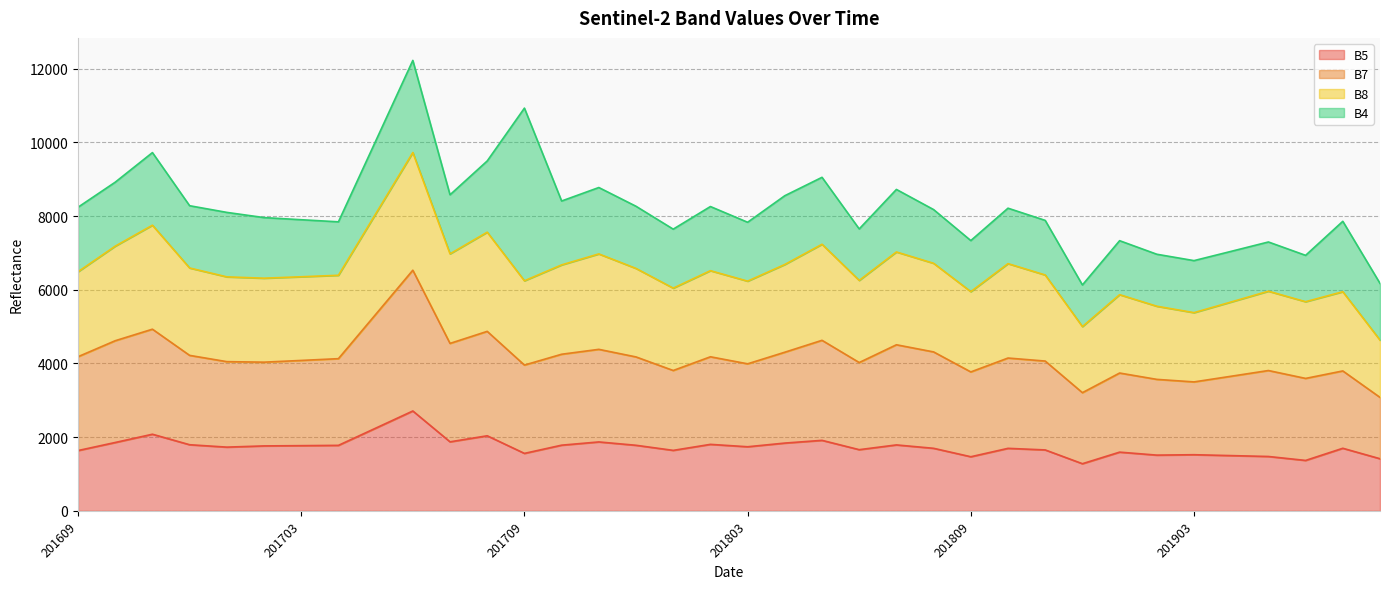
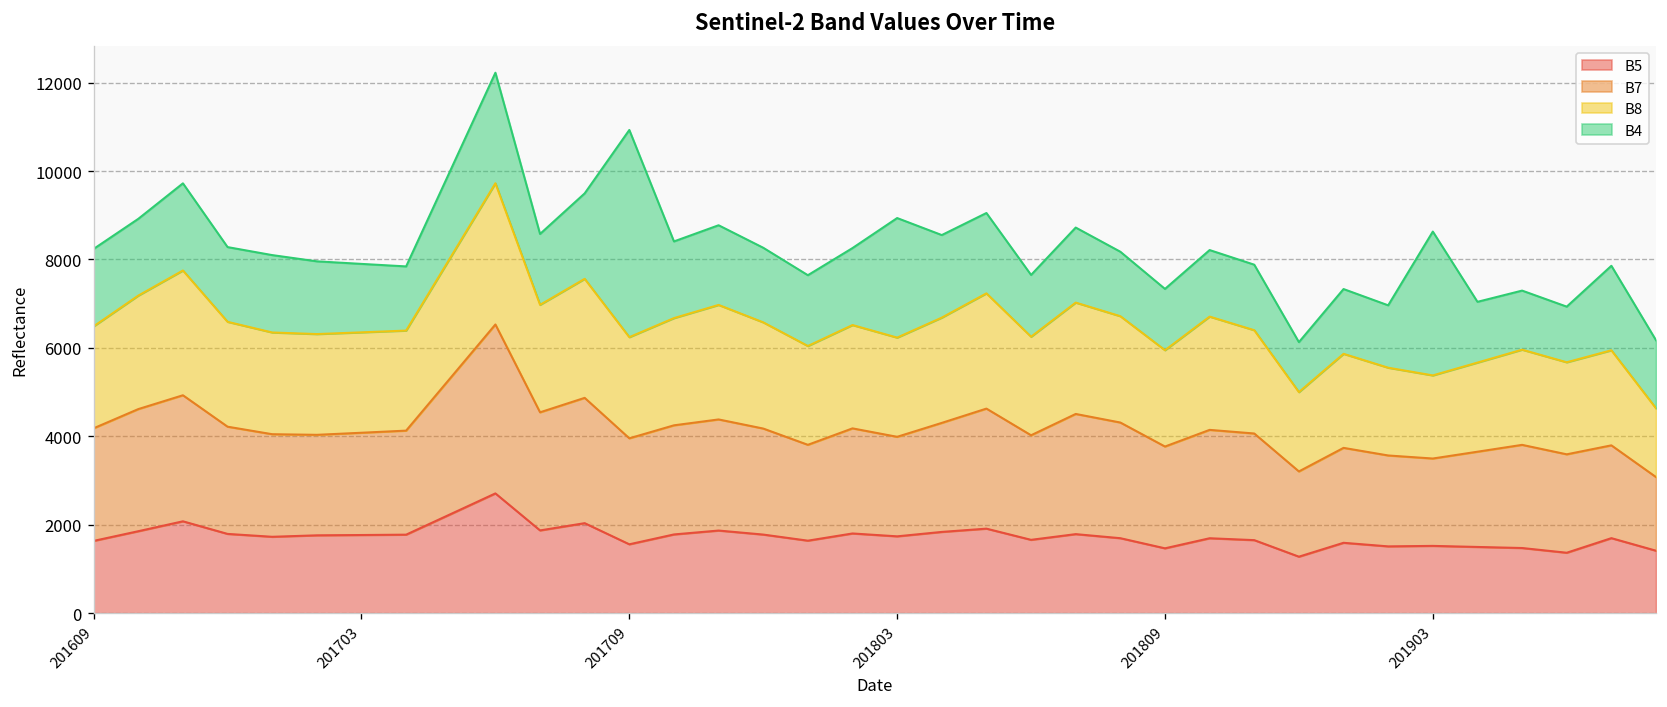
  {
    "B4": {
      "201609": 1800,
      "201703": 1500,
      "201709": 4700,
-     "201803": 1600,
+     "201803": 2700,
      "201809": 1400,
-     "201903": 1400
+     "201903": 3300
    }
  }
